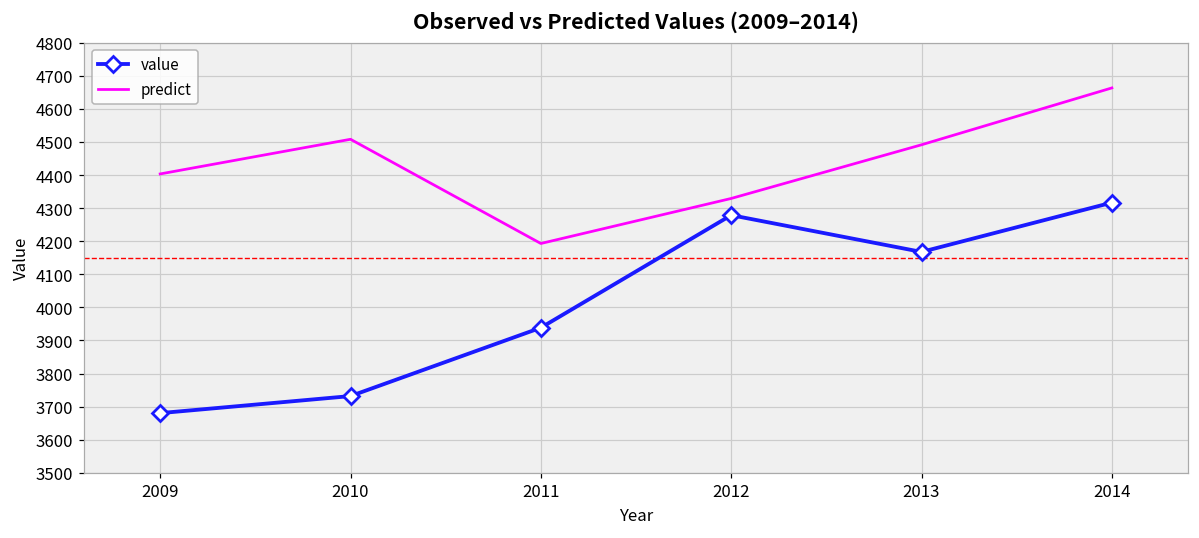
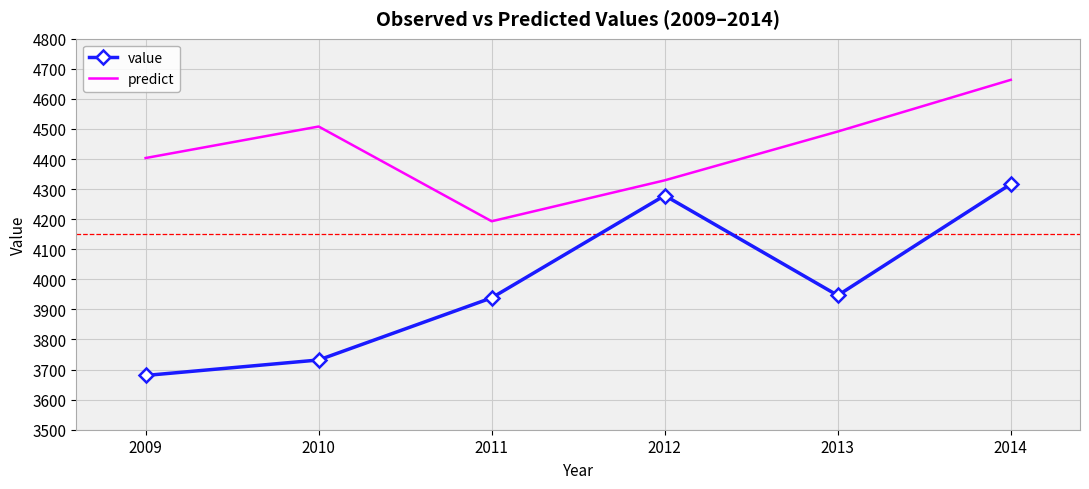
  {
    "value": {
      "2009": 3680,
      "2010": 3730,
      "2011": 3940,
      "2012": 4280,
-     "2013": 4170,
+     "2013": 3950,
      "2014": 4320
    },
    "predict": {
      "2009": 4400,
      "2010": 4510,
      "2011": 4190,
      "2012": 4330,
      "2013": 4490,
      "2014": 4660
    }
  }
